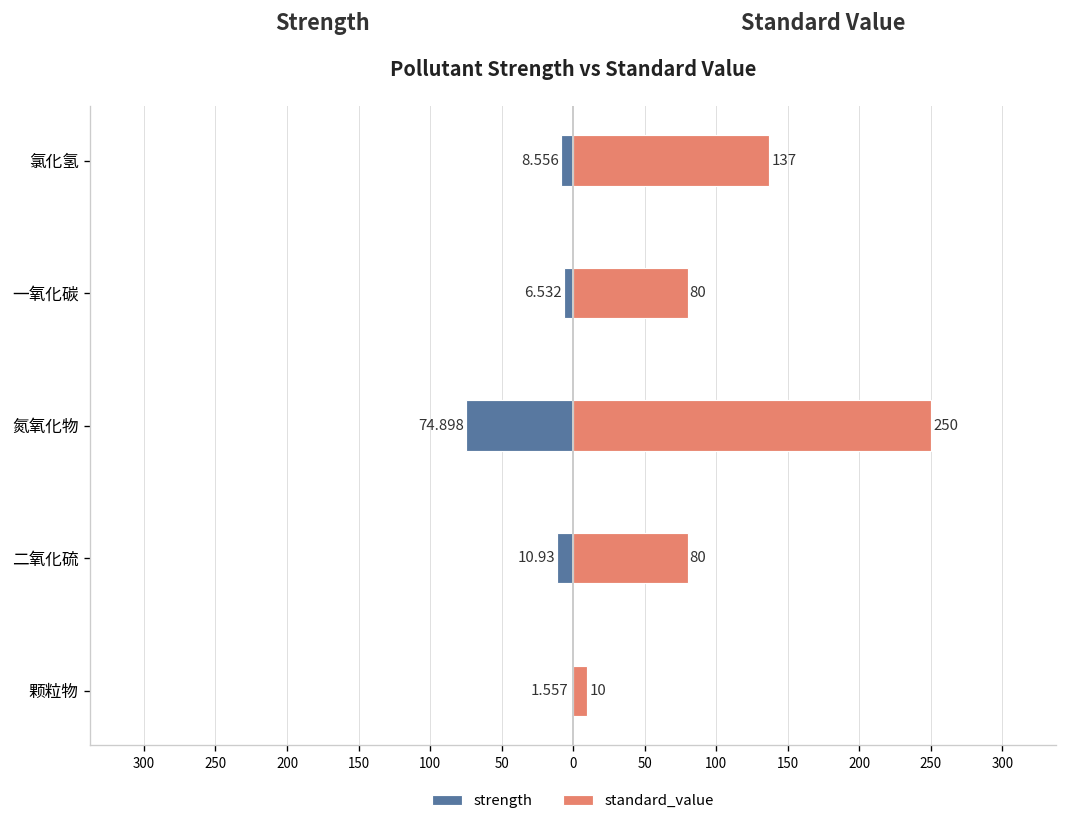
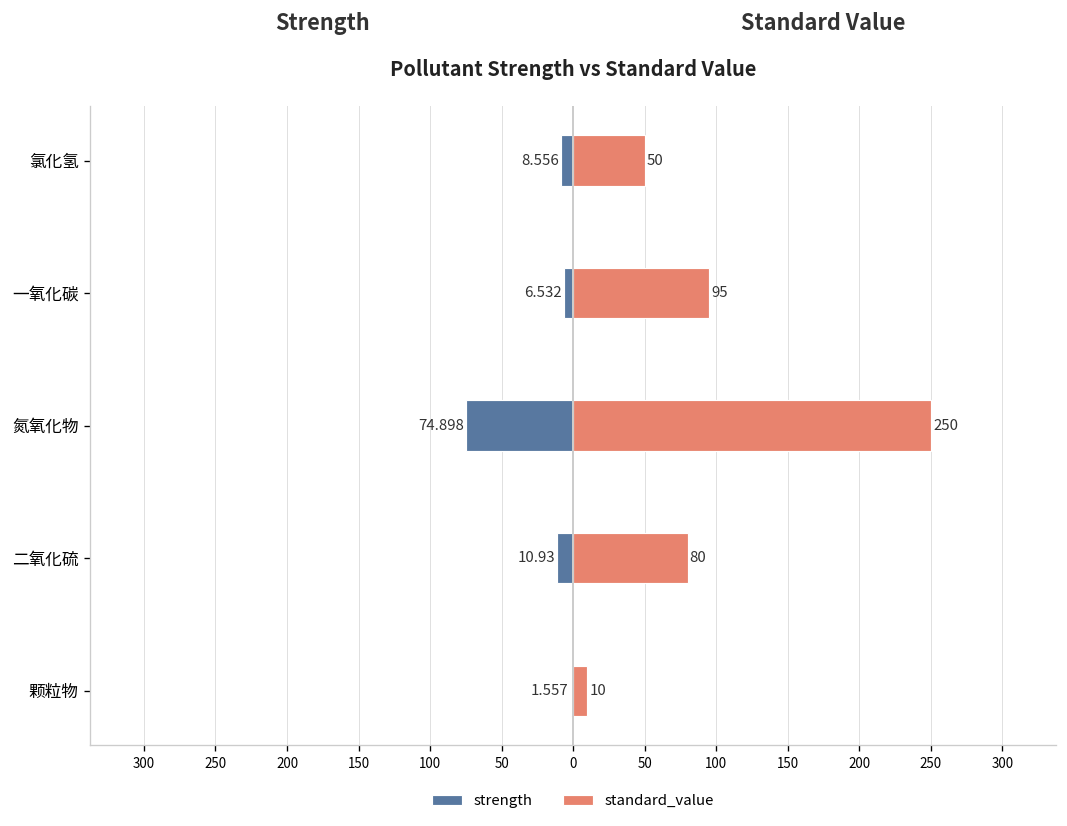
  {
    "standard_value": {
-     "氯化氢": 137,
-     "一氧化碳": 80,
+     "氯化氢": 50,
+     "一氧化碳": 95,
      "氮氧化物": 250,
      "二氧化硫": 80,
      "颗粒物": 10
    }
  }
